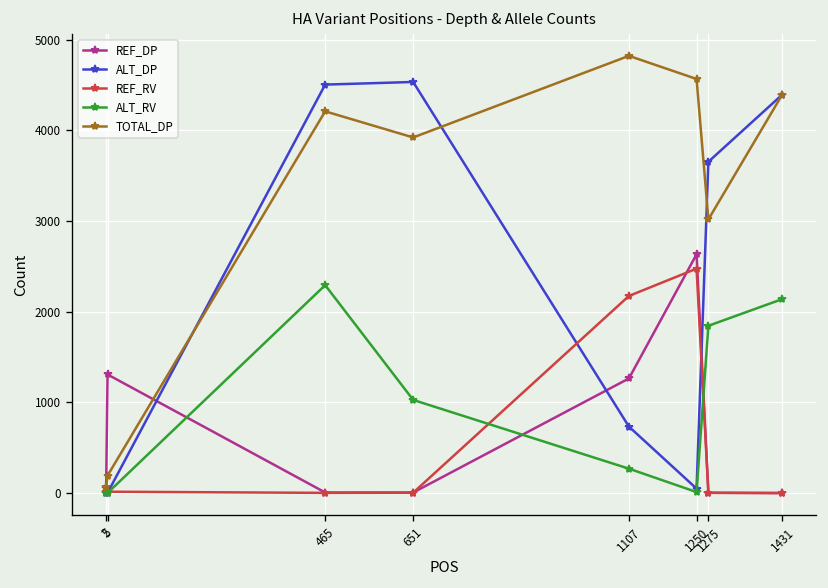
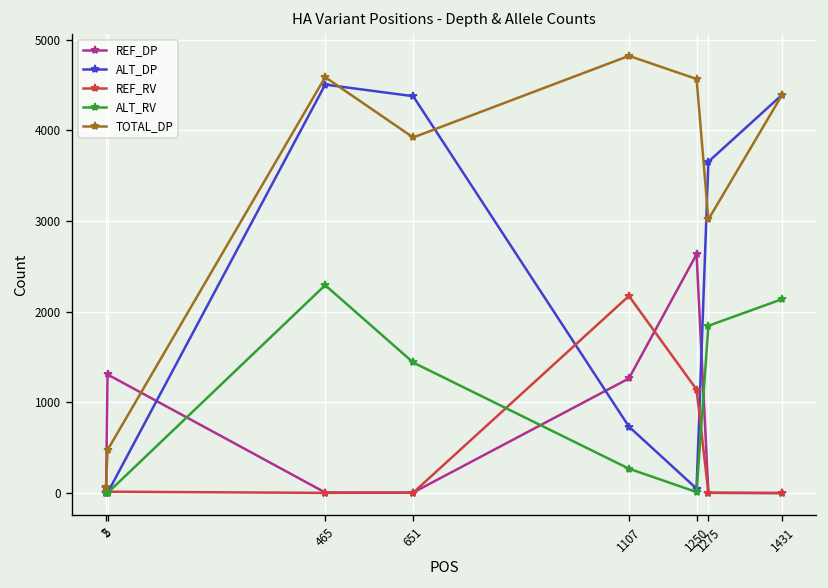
  {
    "REF_DP": {
      "5": 1300,
      "1107": 1300,
      "1250": 2600
    },
    "ALT_DP": {
      "465": 4500,
-     "651": 4500,
+     "651": 4400,
      "1107": 700,
      "1250": 0,
      "1275": 3700
    },
    "REF_RV": {
      "1107": 2200,
-     "1250": 2500
+     "1250": 1100
    },
    "ALT_RV": {
      "465": 2300,
-     "651": 1000,
+     "651": 1400,
      "1107": 300,
      "1250": 0,
      "1275": 1800,
      "1431": 2100
    },
    "TOTAL_DP": {
-     "5": 200,
-     "465": 4200,
+     "5": 500,
+     "465": 4600,
      "651": 3900,
      "1107": 4800,
      "1250": 4600,
      "1275": 3000
    }
  }
